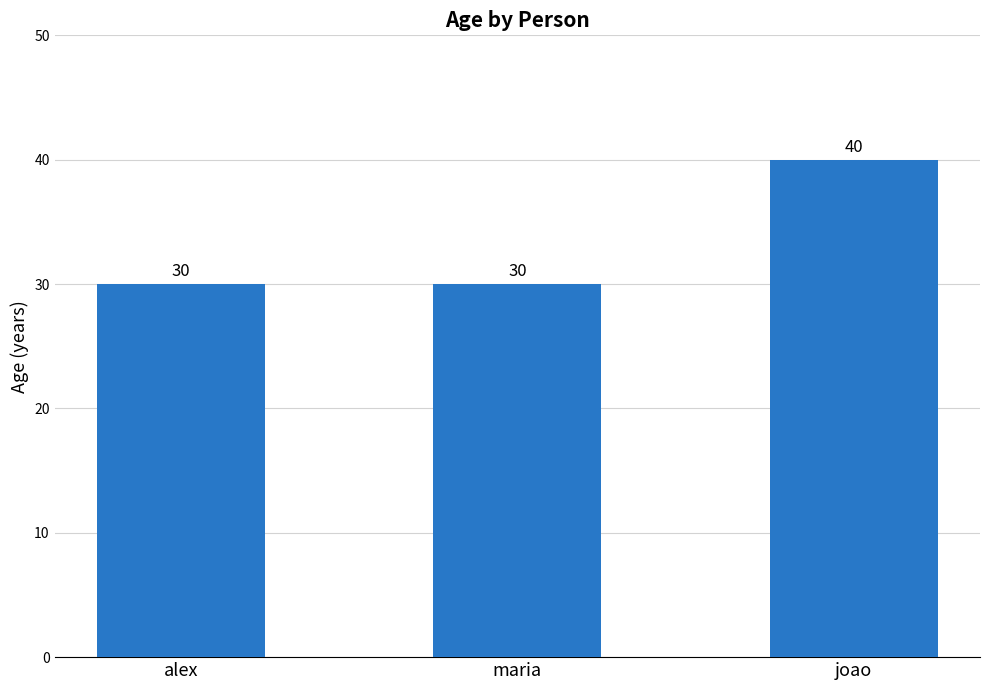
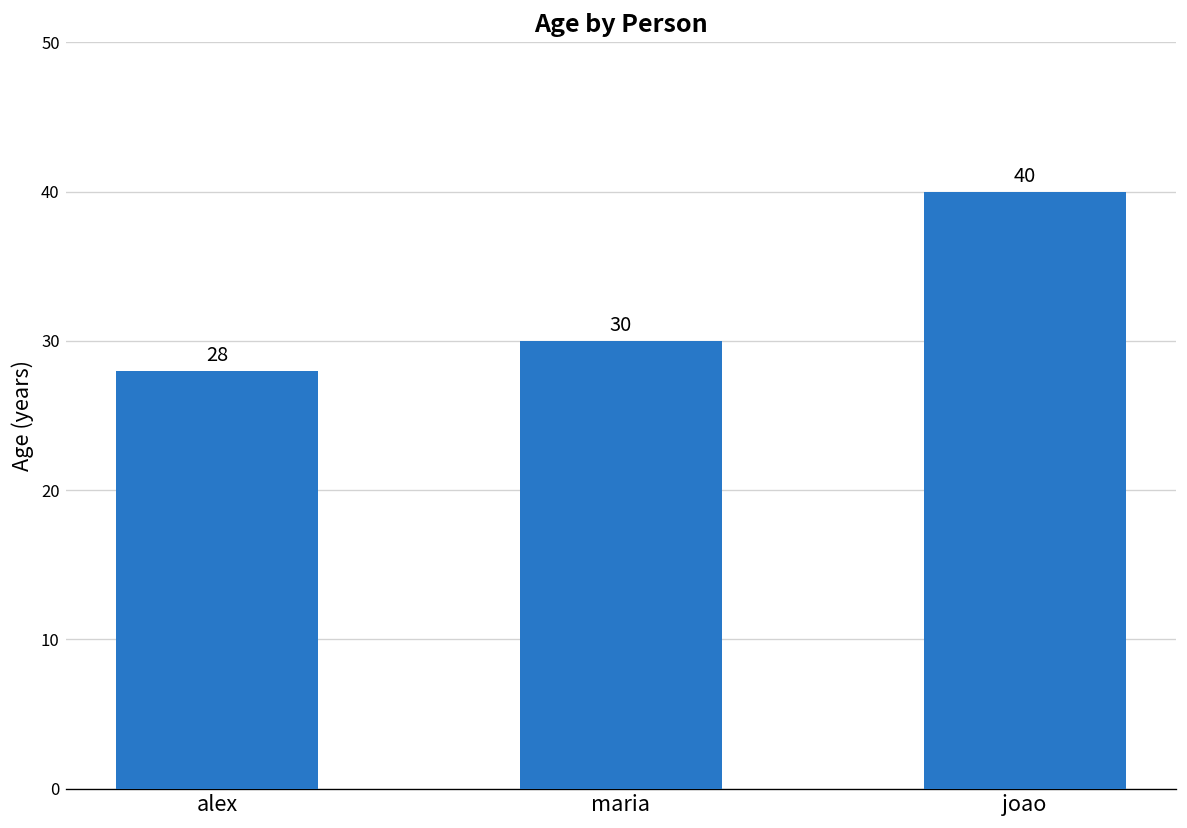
  {
-   "alex": 30,
+   "alex": 28,
    "maria": 30,
    "joao": 40
  }
